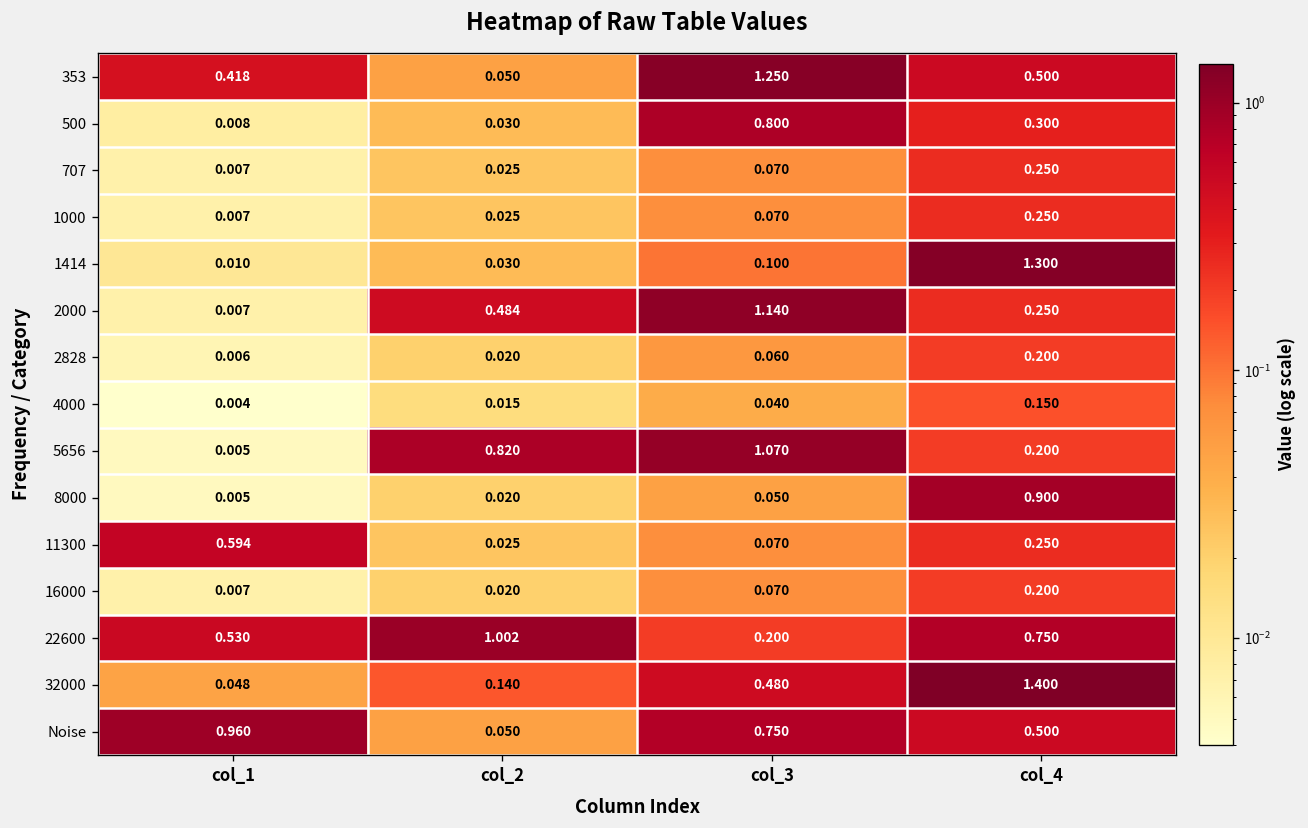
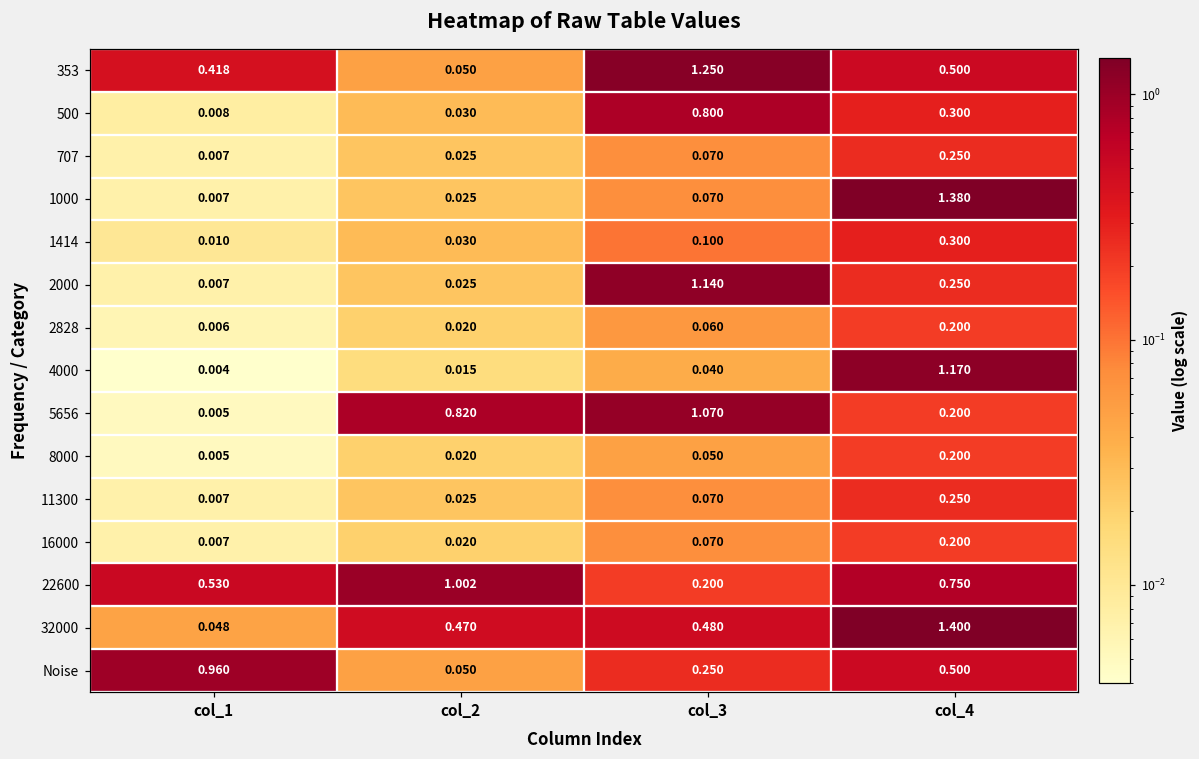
  {
    "353": {
      "col_1": 0.418,
      "col_2": 0.050,
      "col_3": 1.250,
      "col_4": 0.500
    },
    "500": {
      "col_1": 0.008,
      "col_2": 0.030,
      "col_3": 0.800,
      "col_4": 0.300
    },
    "707": {
      "col_1": 0.007,
      "col_2": 0.025,
      "col_3": 0.070,
      "col_4": 0.250
    },
    "1000": {
      "col_1": 0.007,
      "col_2": 0.025,
      "col_3": 0.070,
-     "col_4": 0.250
+     "col_4": 1.380
    },
    "1414": {
      "col_1": 0.010,
      "col_2": 0.030,
      "col_3": 0.100,
-     "col_4": 1.300
+     "col_4": 0.300
    },
    "2000": {
      "col_1": 0.007,
-     "col_2": 0.484,
+     "col_2": 0.025,
      "col_3": 1.140,
      "col_4": 0.250
    },
    "2828": {
      "col_1": 0.006,
      "col_2": 0.020,
      "col_3": 0.060,
      "col_4": 0.200
    },
    "4000": {
      "col_1": 0.004,
      "col_2": 0.015,
      "col_3": 0.040,
-     "col_4": 0.150
+     "col_4": 1.170
    },
    "5656": {
      "col_1": 0.005,
      "col_2": 0.820,
      "col_3": 1.070,
      "col_4": 0.200
    },
    "8000": {
      "col_1": 0.005,
      "col_2": 0.020,
      "col_3": 0.050,
-     "col_4": 0.900
+     "col_4": 0.200
    },
    "11300": {
-     "col_1": 0.594,
+     "col_1": 0.007,
      "col_2": 0.025,
      "col_3": 0.070,
      "col_4": 0.250
    },
    "16000": {
      "col_1": 0.007,
      "col_2": 0.020,
      "col_3": 0.070,
      "col_4": 0.200
    },
    "22600": {
      "col_1": 0.530,
      "col_2": 1.002,
      "col_3": 0.200,
      "col_4": 0.750
    },
    "32000": {
      "col_1": 0.048,
-     "col_2": 0.140,
+     "col_2": 0.470,
      "col_3": 0.480,
      "col_4": 1.400
    },
    "Noise": {
      "col_1": 0.960,
      "col_2": 0.050,
-     "col_3": 0.750,
+     "col_3": 0.250,
      "col_4": 0.500
    }
  }
